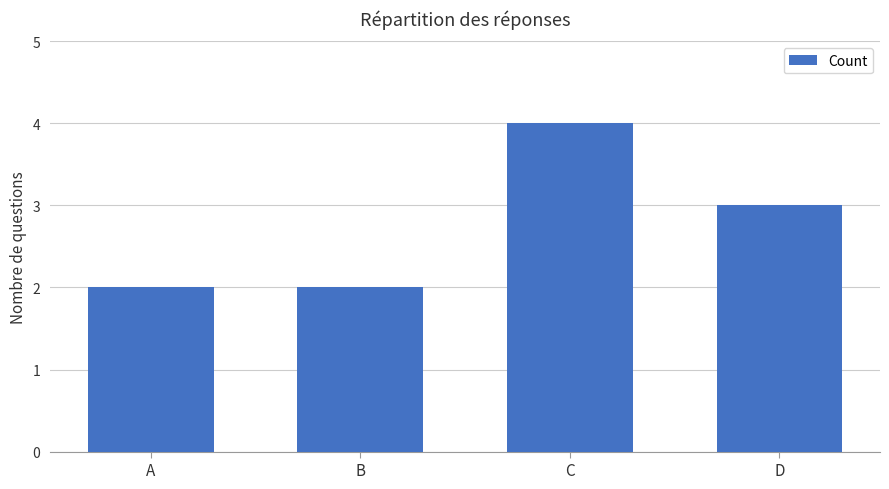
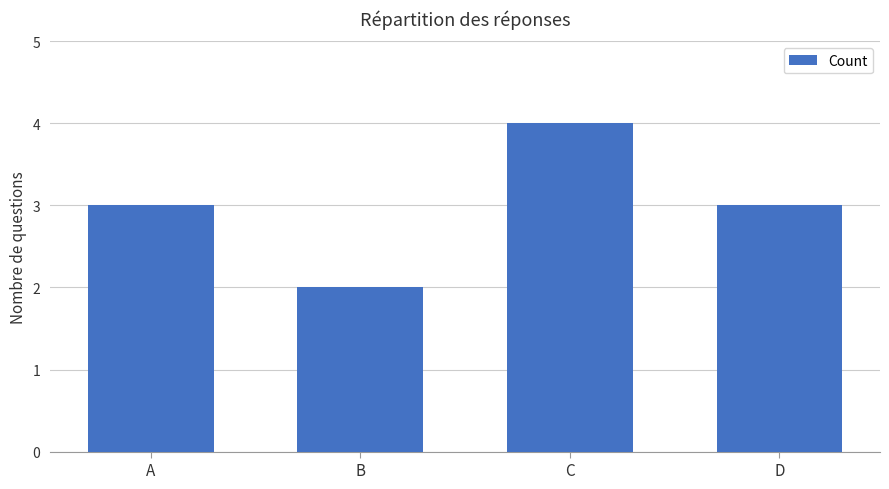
  {
-   "A": 2,
+   "A": 3,
    "B": 2,
    "C": 4,
    "D": 3
  }
